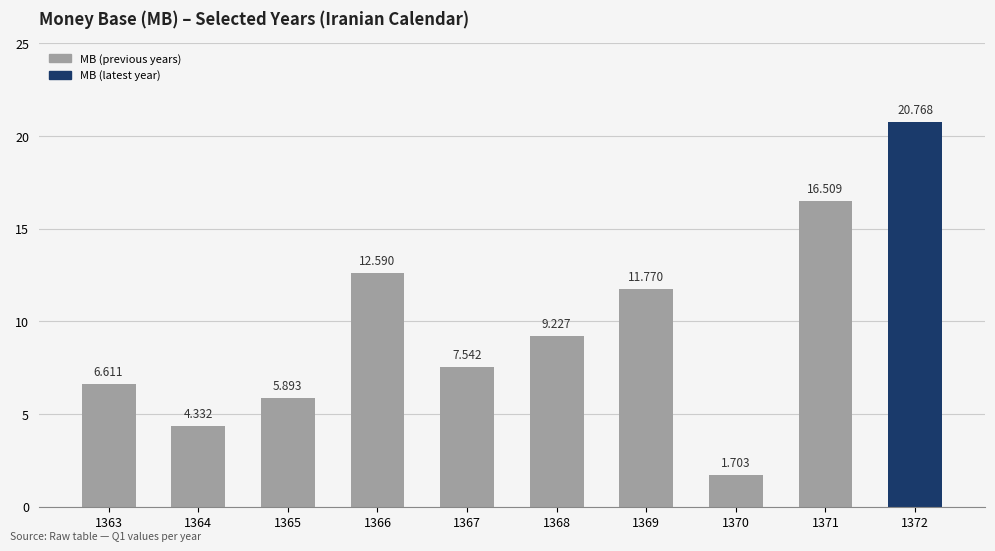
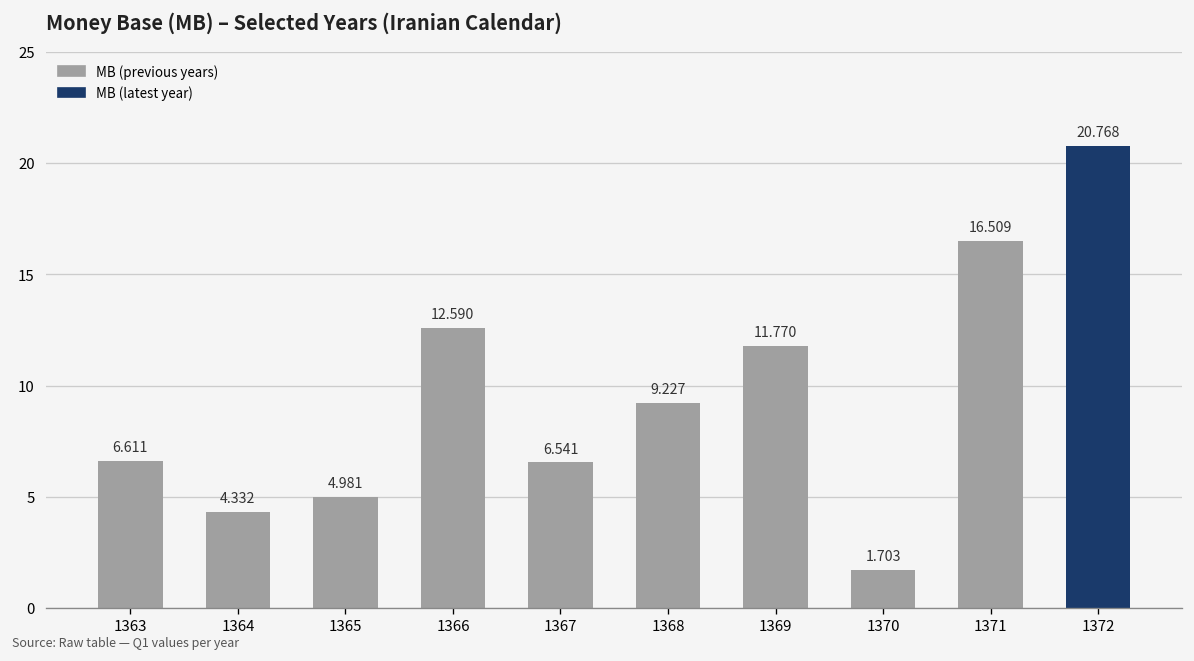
  {
    "1363": 6.611,
    "1364": 4.332,
-   "1365": 5.893,
+   "1365": 4.981,
    "1366": 12.590,
-   "1367": 7.542,
+   "1367": 6.541,
    "1368": 9.227,
    "1369": 11.770,
    "1370": 1.703,
    "1371": 16.509,
    "1372": 20.768
  }
